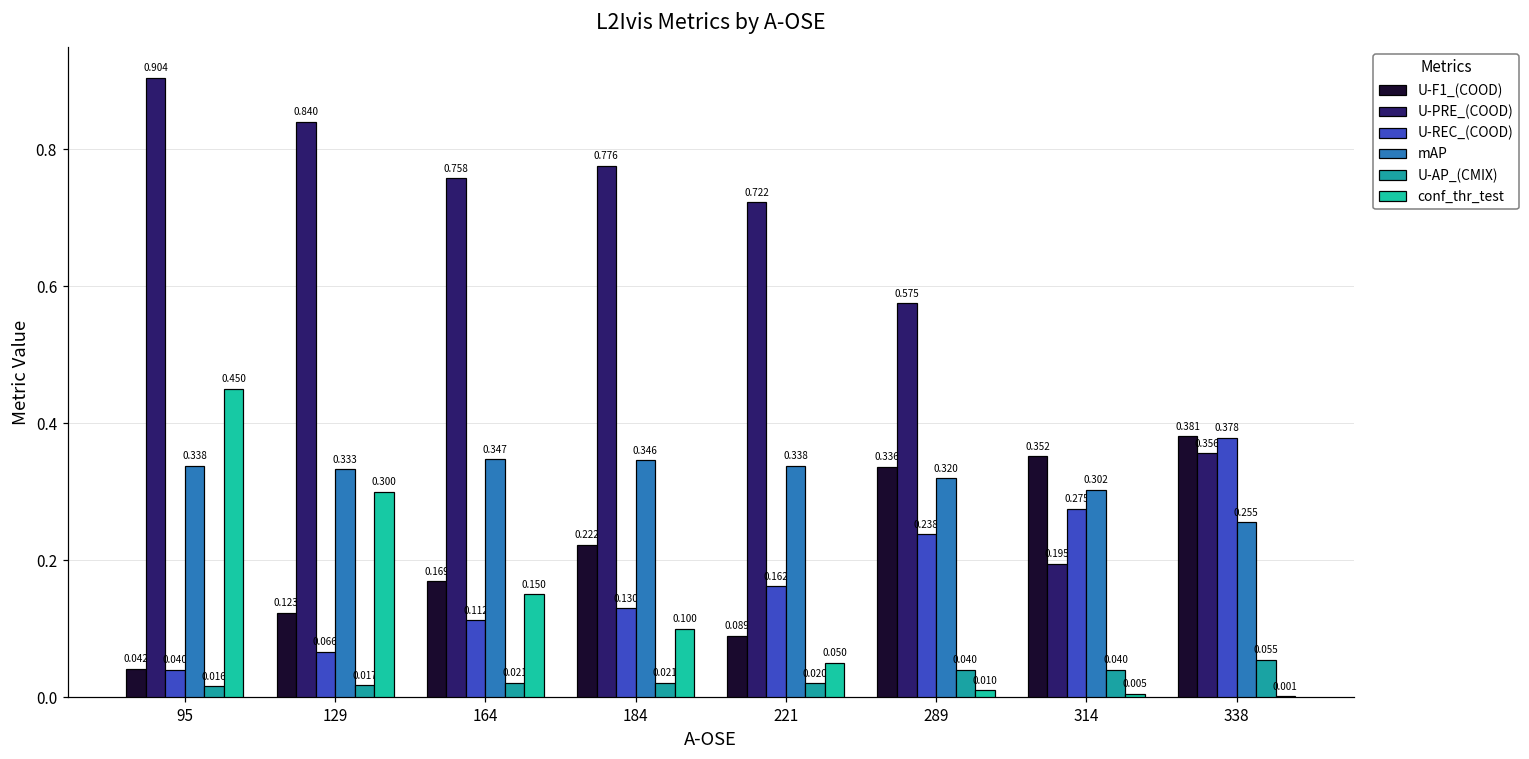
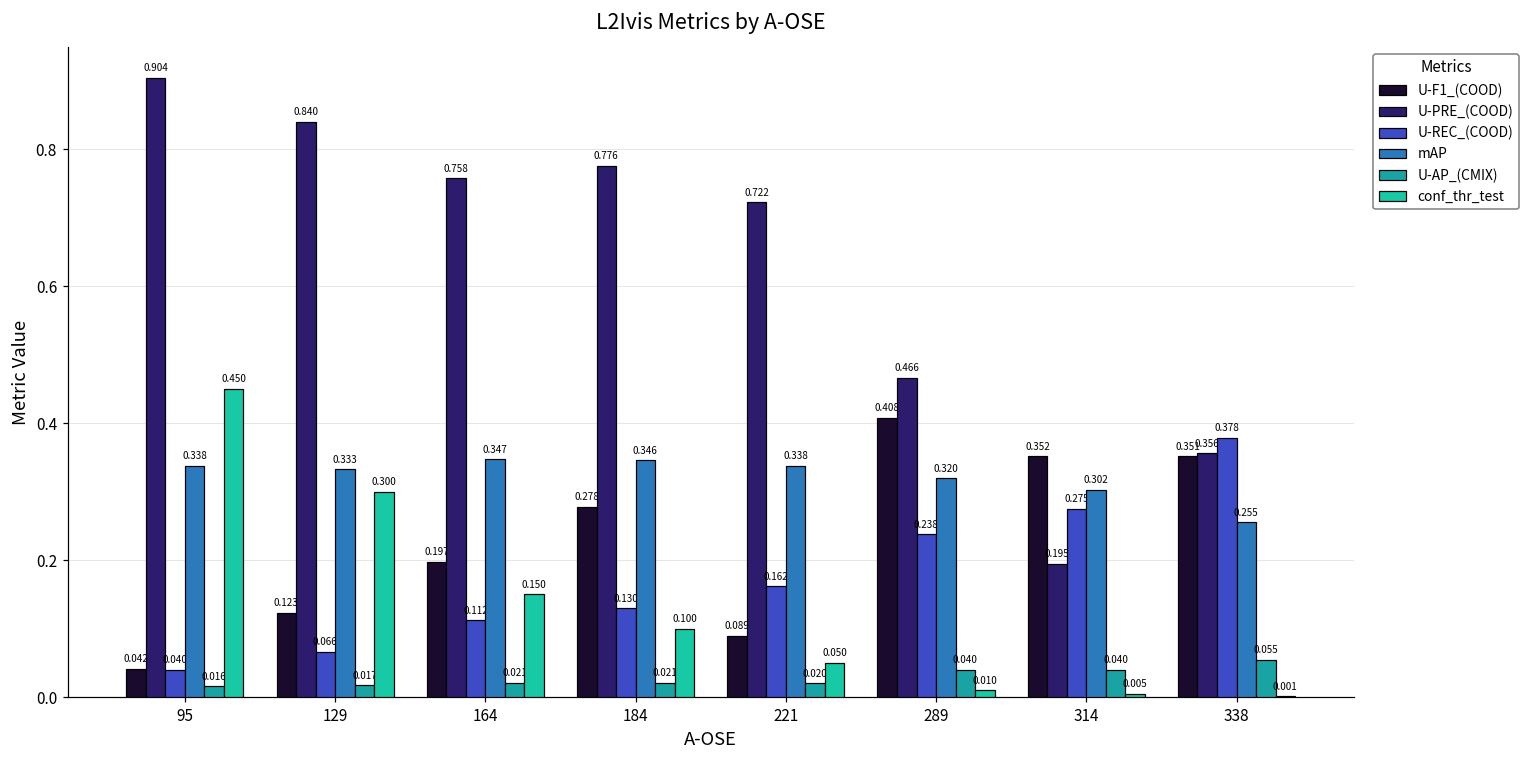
  {
    "U-F1_(COOD)": {
      "95": 0.042,
      "129": 0.123,
-     "164": 0.169,
-     "184": 0.222,
+     "164": 0.197,
+     "184": 0.278,
      "221": 0.089,
-     "289": 0.336,
+     "289": 0.408,
      "314": 0.352,
-     "338": 0.381
+     "338": 0.351
    },
    "U-PRE_(COOD)": {
      "95": 0.904,
      "129": 0.840,
      "164": 0.758,
      "184": 0.776,
      "221": 0.722,
-     "289": 0.575,
+     "289": 0.466,
      "314": 0.195
    }
  }
